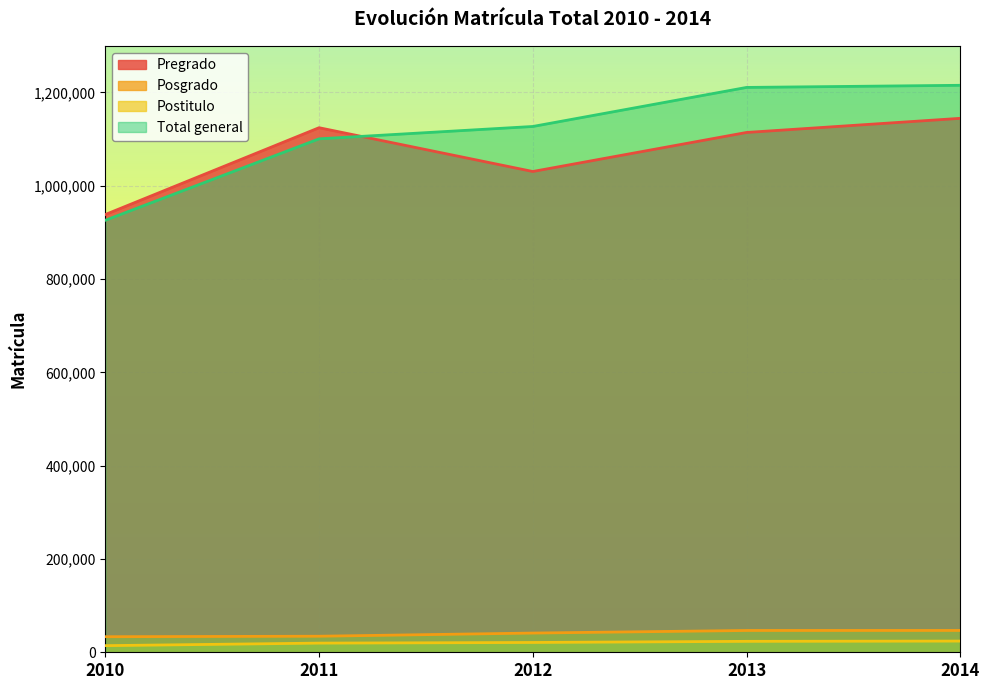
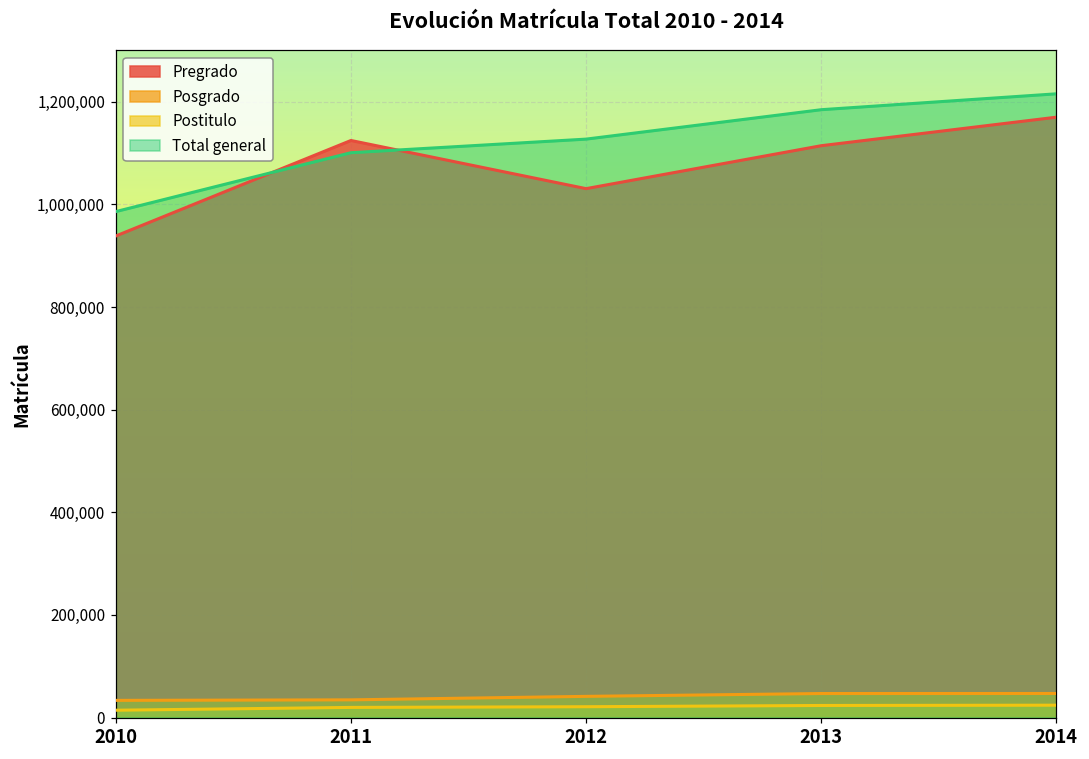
  {
    "Pregrado": {
      "2010": "940,000",
      "2011": "1,120,000",
      "2012": "1,030,000",
      "2013": "1,110,000",
-     "2014": "1,140,000"
+     "2014": "1,170,000"
    },
    "Total general": {
-     "2010": "930,000",
+     "2010": "990,000",
      "2011": "1,100,000",
      "2012": "1,130,000",
-     "2013": "1,210,000",
+     "2013": "1,180,000",
      "2014": "1,220,000"
    }
  }
